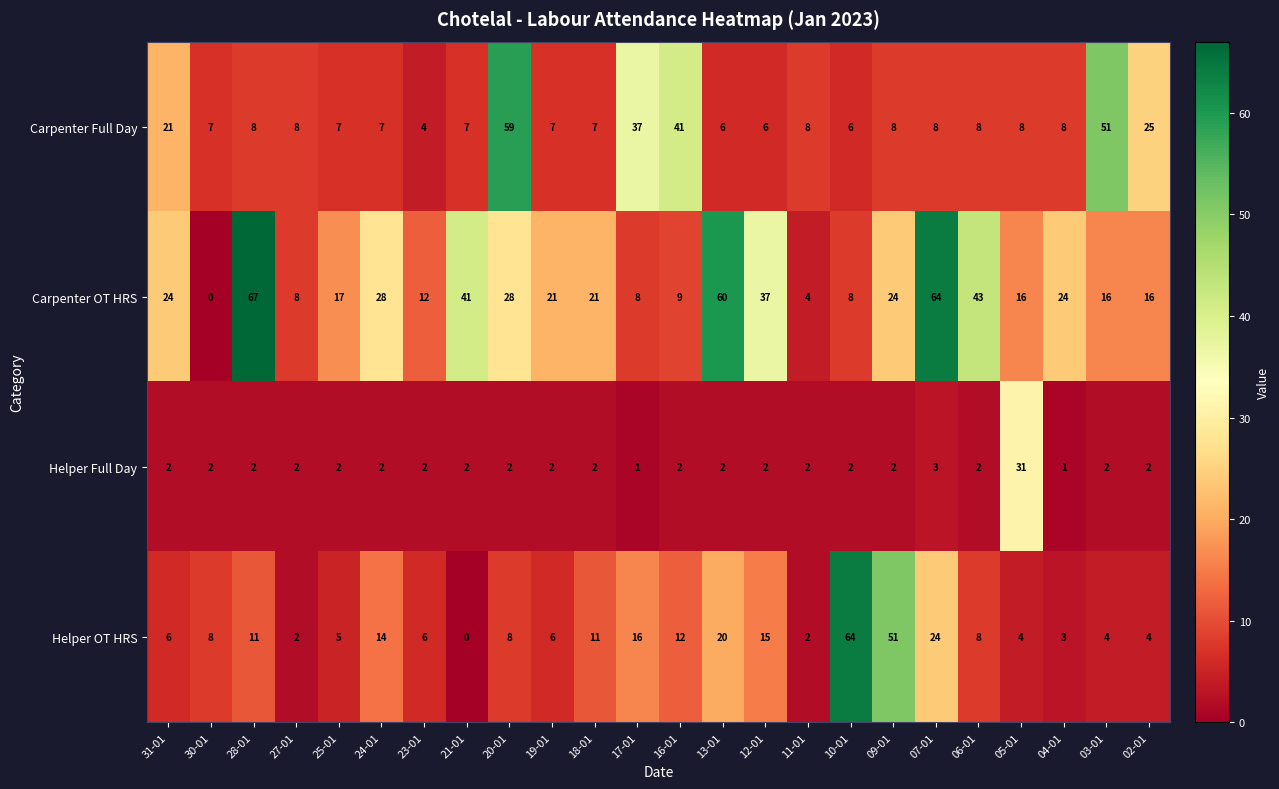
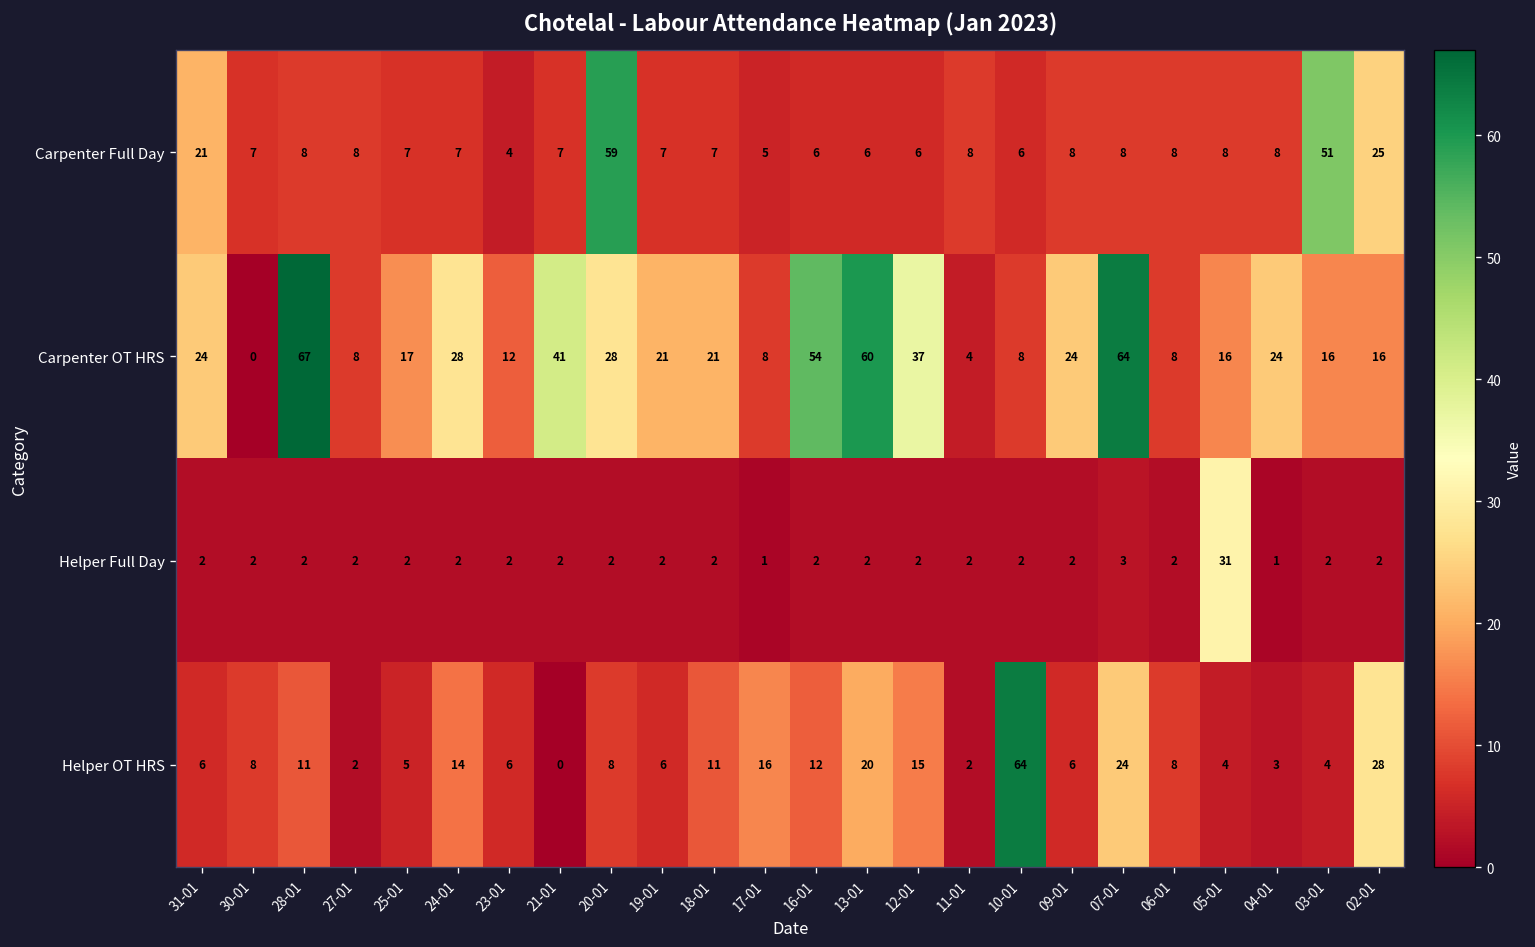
  {
    "Carpenter Full Day": {
      "31-01": 21,
      "30-01": 7,
      "28-01": 8,
      "27-01": 8,
      "25-01": 7,
      "24-01": 7,
      "23-01": 4,
      "21-01": 7,
      "20-01": 59,
      "19-01": 7,
      "18-01": 7,
-     "17-01": 37,
-     "16-01": 41,
+     "17-01": 5,
+     "16-01": 6,
      "13-01": 6,
      "12-01": 6,
      "11-01": 8,
      "10-01": 6,
      "09-01": 8,
      "07-01": 8,
      "06-01": 8,
      "05-01": 8,
      "04-01": 8,
      "03-01": 51,
      "02-01": 25
    },
    "Carpenter OT HRS": {
      "31-01": 24,
      "30-01": 0,
      "28-01": 67,
      "27-01": 8,
      "25-01": 17,
      "24-01": 28,
      "23-01": 12,
      "21-01": 41,
      "20-01": 28,
      "19-01": 21,
      "18-01": 21,
      "17-01": 8,
-     "16-01": 9,
+     "16-01": 54,
      "13-01": 60,
      "12-01": 37,
      "11-01": 4,
      "10-01": 8,
      "09-01": 24,
      "07-01": 64,
-     "06-01": 43,
+     "06-01": 8,
      "05-01": 16,
      "04-01": 24,
      "03-01": 16,
      "02-01": 16
    },
    "Helper Full Day": {
      "31-01": 2,
      "30-01": 2,
      "28-01": 2,
      "27-01": 2,
      "25-01": 2,
      "24-01": 2,
      "23-01": 2,
      "21-01": 2,
      "20-01": 2,
      "19-01": 2,
      "18-01": 2,
      "17-01": 1,
      "16-01": 2,
      "13-01": 2,
      "12-01": 2,
      "11-01": 2,
      "10-01": 2,
      "09-01": 2,
      "07-01": 3,
      "06-01": 2,
      "05-01": 31,
      "04-01": 1,
      "03-01": 2,
      "02-01": 2
    },
    "Helper OT HRS": {
      "31-01": 6,
      "30-01": 8,
      "28-01": 11,
      "27-01": 2,
      "25-01": 5,
      "24-01": 14,
      "23-01": 6,
      "21-01": 0,
      "20-01": 8,
      "19-01": 6,
      "18-01": 11,
      "17-01": 16,
      "16-01": 12,
      "13-01": 20,
      "12-01": 15,
      "11-01": 2,
      "10-01": 64,
-     "09-01": 51,
+     "09-01": 6,
      "07-01": 24,
      "06-01": 8,
      "05-01": 4,
      "04-01": 3,
      "03-01": 4,
-     "02-01": 4
+     "02-01": 28
    }
  }
